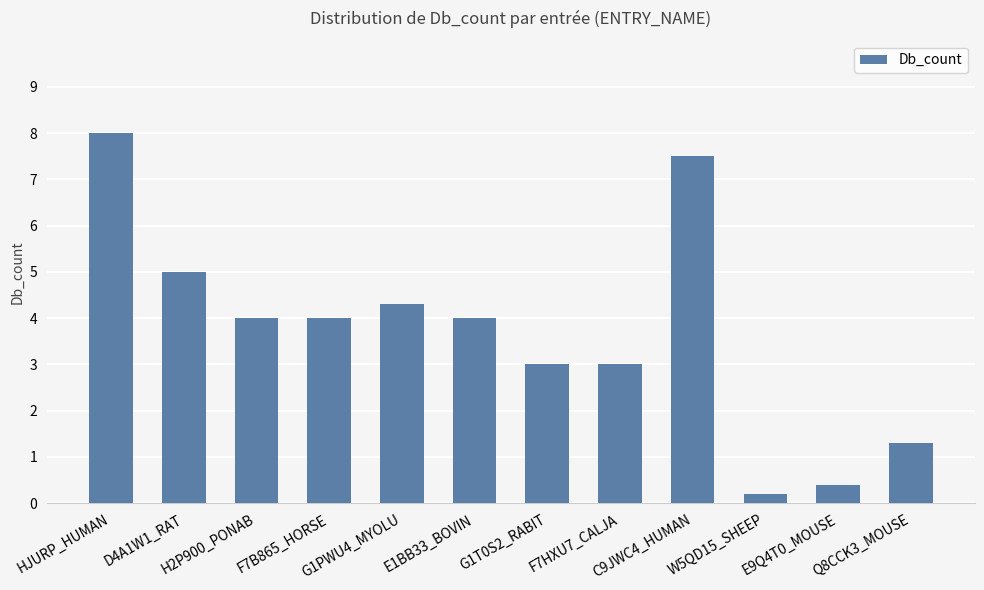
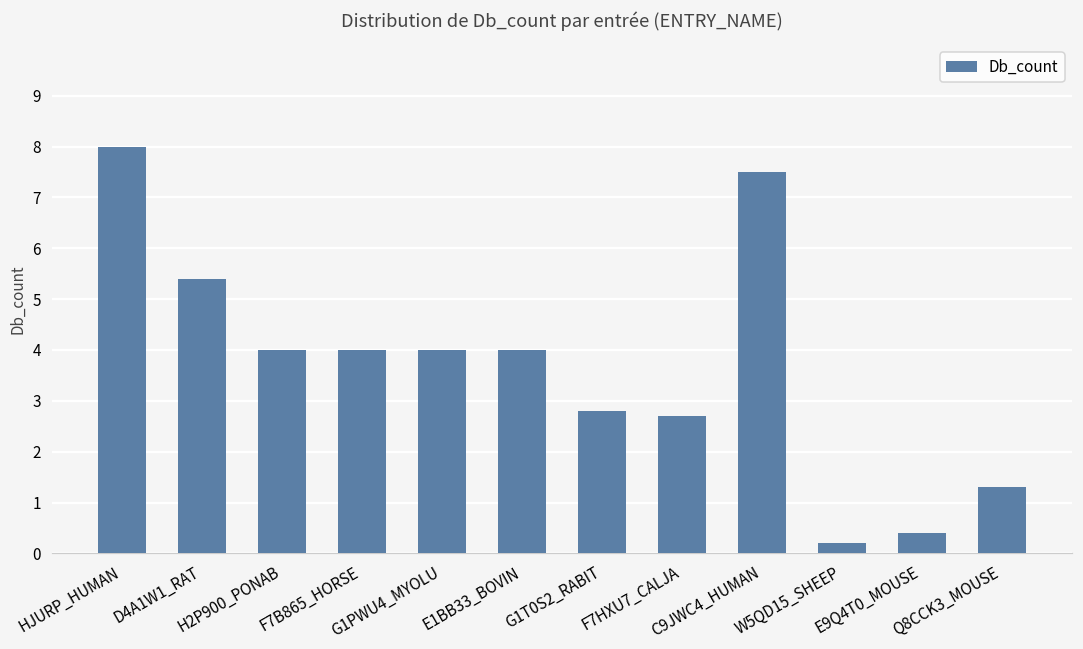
  {
    "HJURP_HUMAN": 8.0,
-   "D4A1W1_RAT": 5.0,
+   "D4A1W1_RAT": 5.4,
    "H2P900_PONAB": 4.0,
    "F7B865_HORSE": 4.0,
-   "G1PWU4_MYOLU": 4.3,
+   "G1PWU4_MYOLU": 4.0,
    "E1BB33_BOVIN": 4.0,
-   "G1T0S2_RABIT": 3.0,
-   "F7HXU7_CALJA": 3.0,
+   "G1T0S2_RABIT": 2.8,
+   "F7HXU7_CALJA": 2.7,
    "C9JWC4_HUMAN": 7.5,
    "W5QD15_SHEEP": 0.2,
    "E9Q4T0_MOUSE": 0.4,
    "Q8CCK3_MOUSE": 1.3
  }
